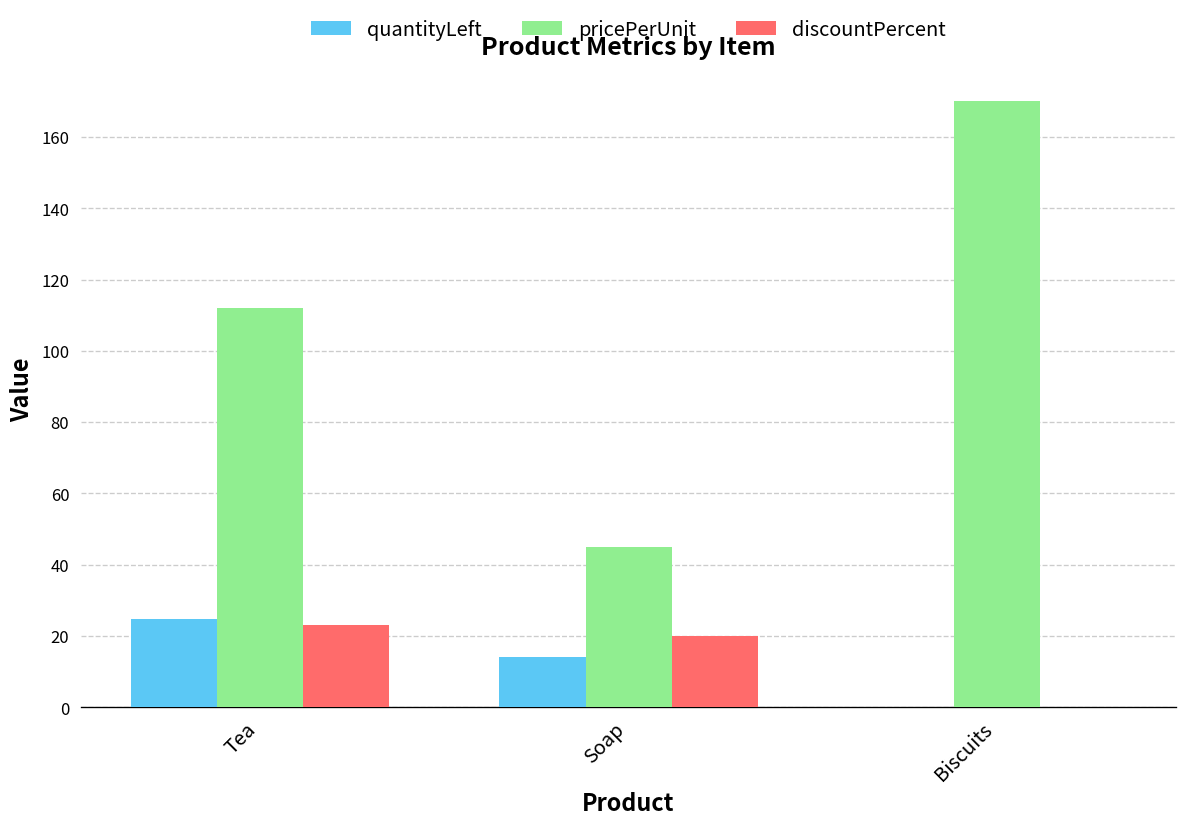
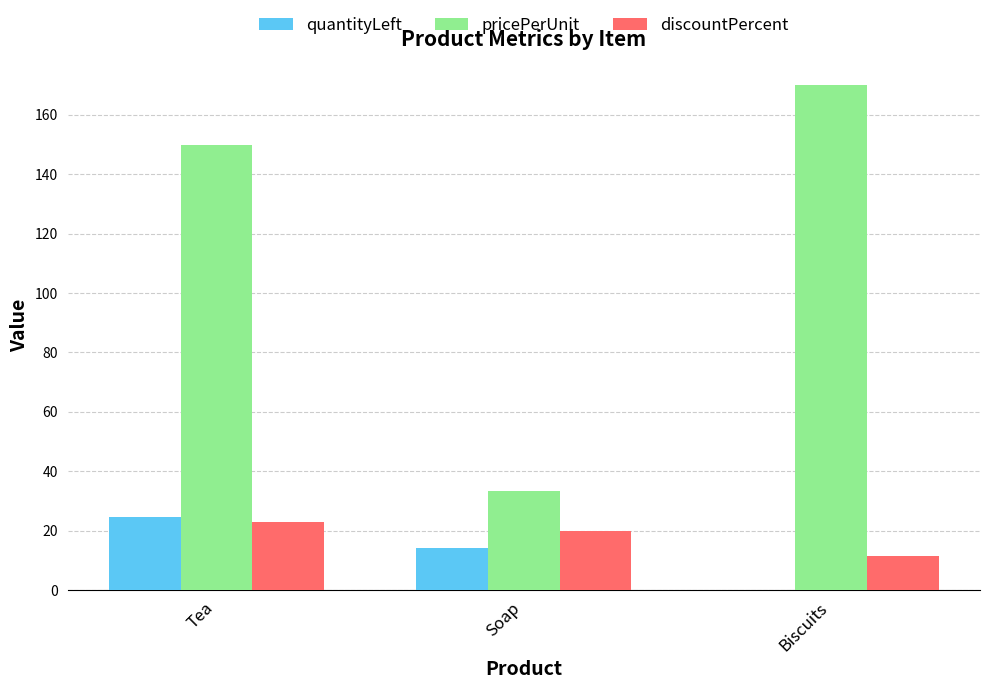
  {
    "quantityLeft": {
      "Tea": 25,
      "Soap": 14,
      "Biscuits": 0
    },
    "pricePerUnit": {
-     "Tea": 112,
-     "Soap": 45,
+     "Tea": 150,
+     "Soap": 33,
      "Biscuits": 170
    },
    "discountPercent": {
      "Tea": 23,
      "Soap": 20,
-     "Biscuits": 0
+     "Biscuits": 11
    }
  }
